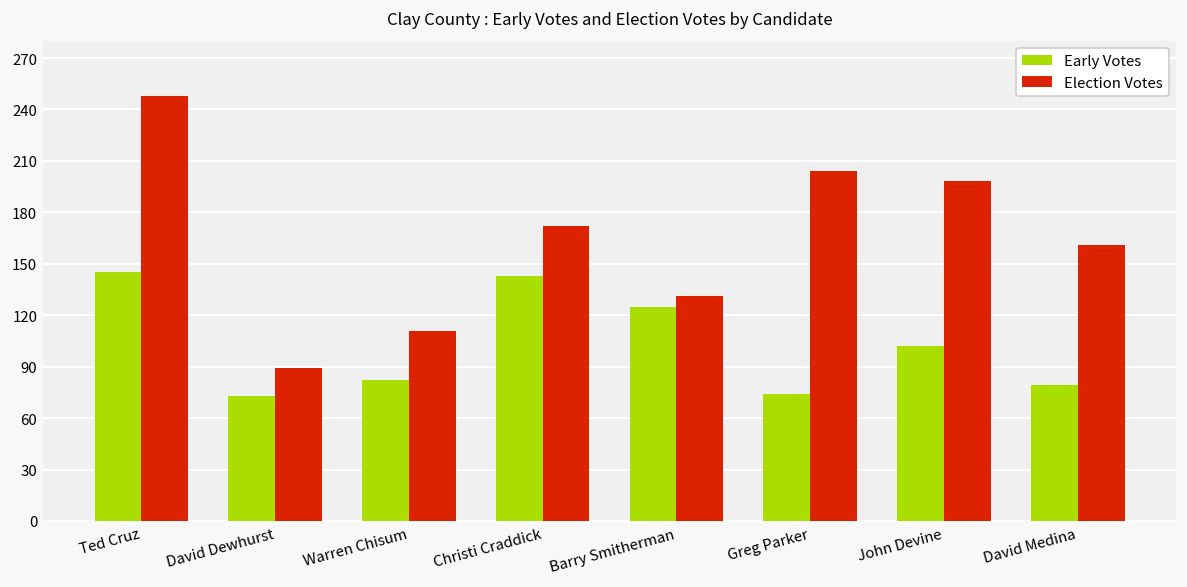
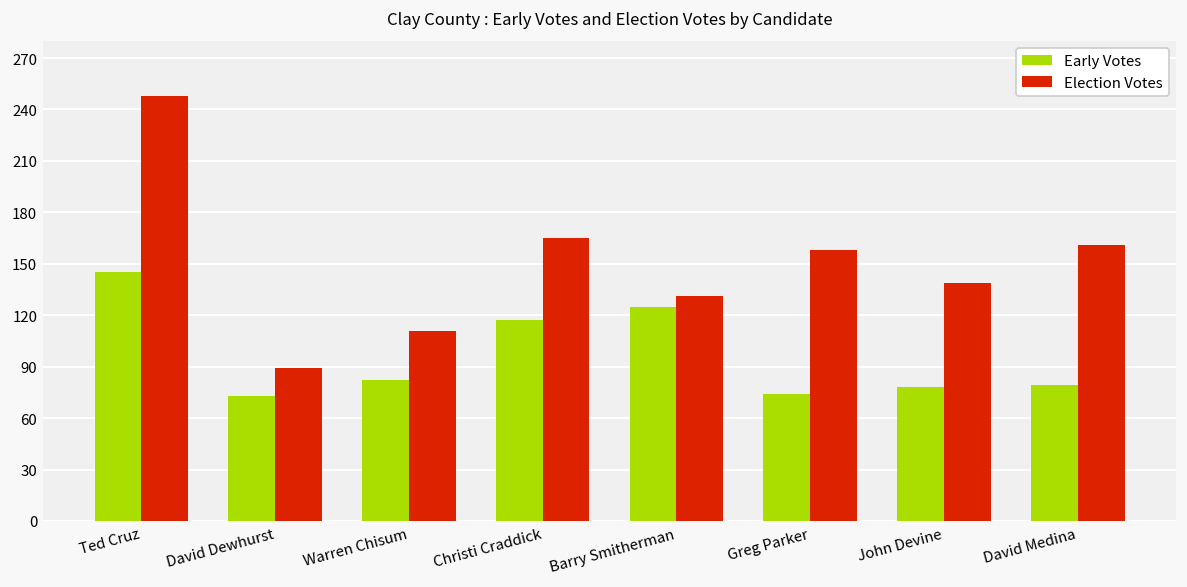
  {
    "Early Votes": {
      "Ted Cruz": 145,
      "David Dewhurst": 73,
      "Warren Chisum": 82,
-     "Christi Craddick": 143,
+     "Christi Craddick": 117,
      "Barry Smitherman": 125,
      "Greg Parker": 74,
-     "John Devine": 102,
+     "John Devine": 78,
      "David Medina": 79
    },
    "Election Votes": {
      "Ted Cruz": 248,
      "David Dewhurst": 89,
      "Warren Chisum": 111,
-     "Christi Craddick": 172,
+     "Christi Craddick": 165,
      "Barry Smitherman": 131,
-     "Greg Parker": 204,
-     "John Devine": 198,
+     "Greg Parker": 158,
+     "John Devine": 139,
      "David Medina": 161
    }
  }
